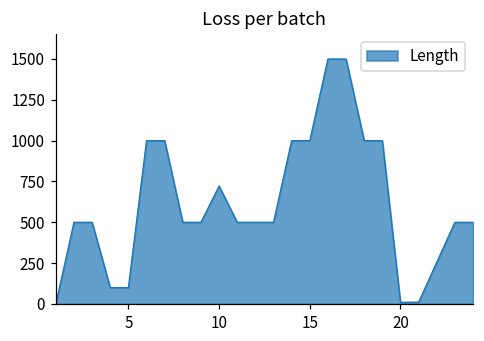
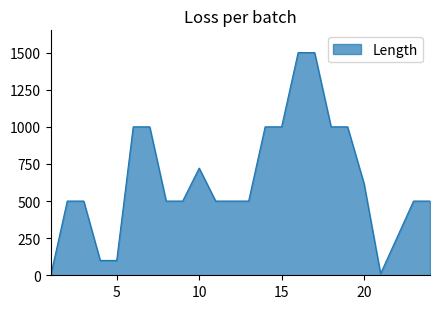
  {
    "5": 100,
    "10": 720,
    "15": 1000,
-   "20": 10
+   "20": 620
  }
